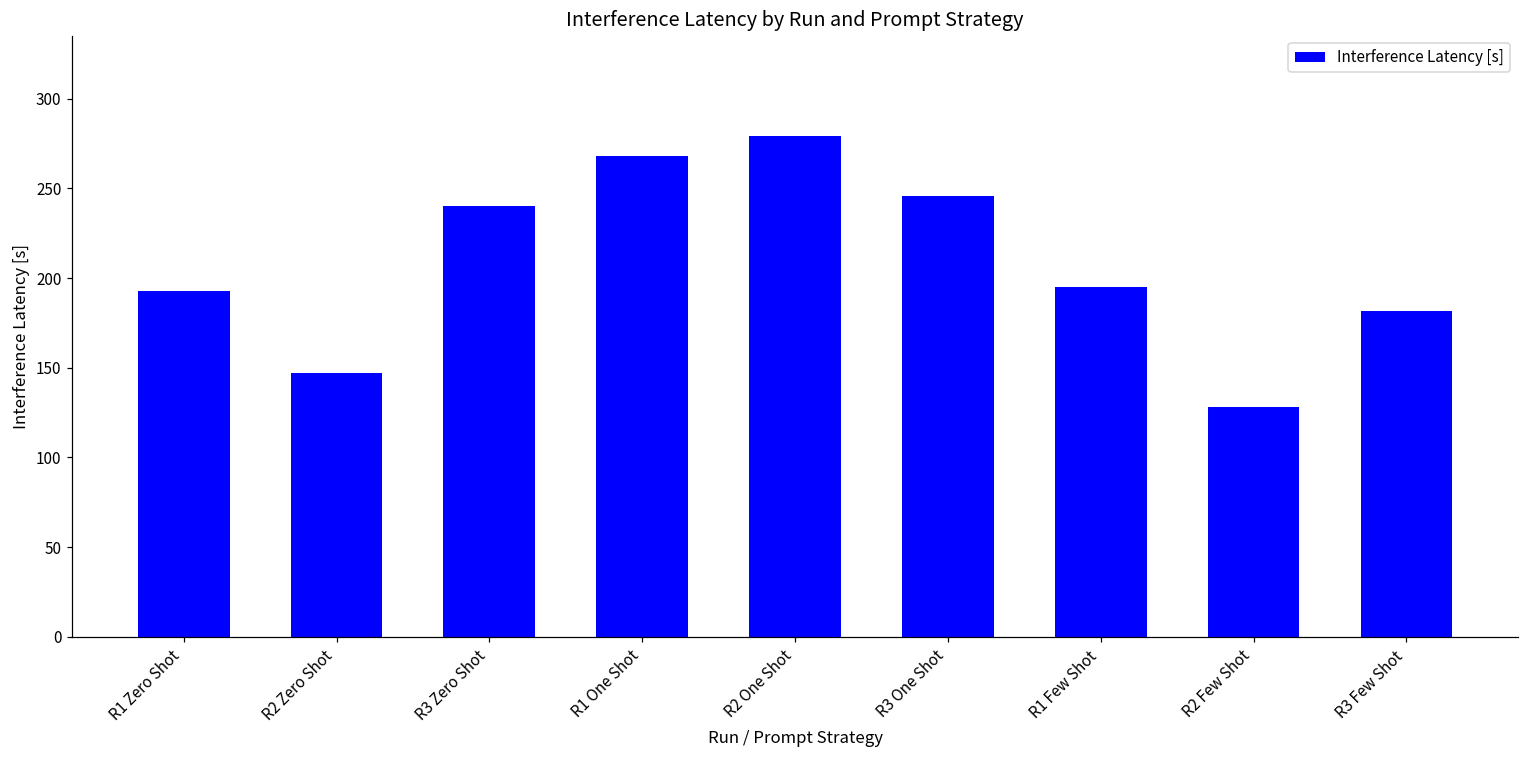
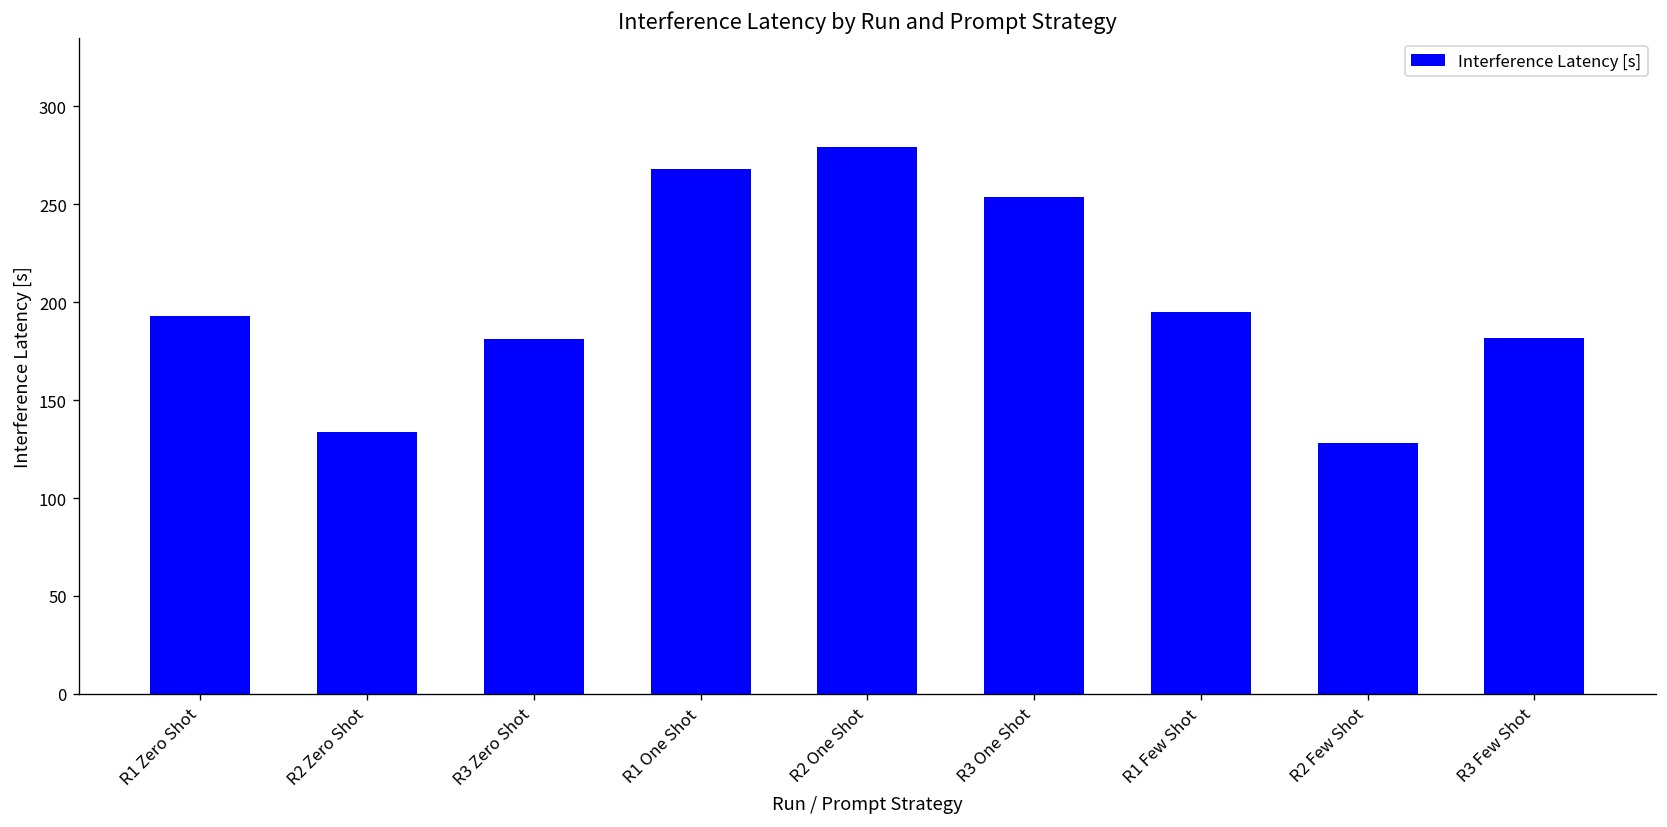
  {
    "R1 Zero Shot": 193,
-   "R2 Zero Shot": 147,
-   "R3 Zero Shot": 240,
+   "R2 Zero Shot": 134,
+   "R3 Zero Shot": 181,
    "R1 One Shot": 268,
    "R2 One Shot": 279,
-   "R3 One Shot": 246,
+   "R3 One Shot": 254,
    "R1 Few Shot": 195,
    "R2 Few Shot": 128,
    "R3 Few Shot": 182
  }
